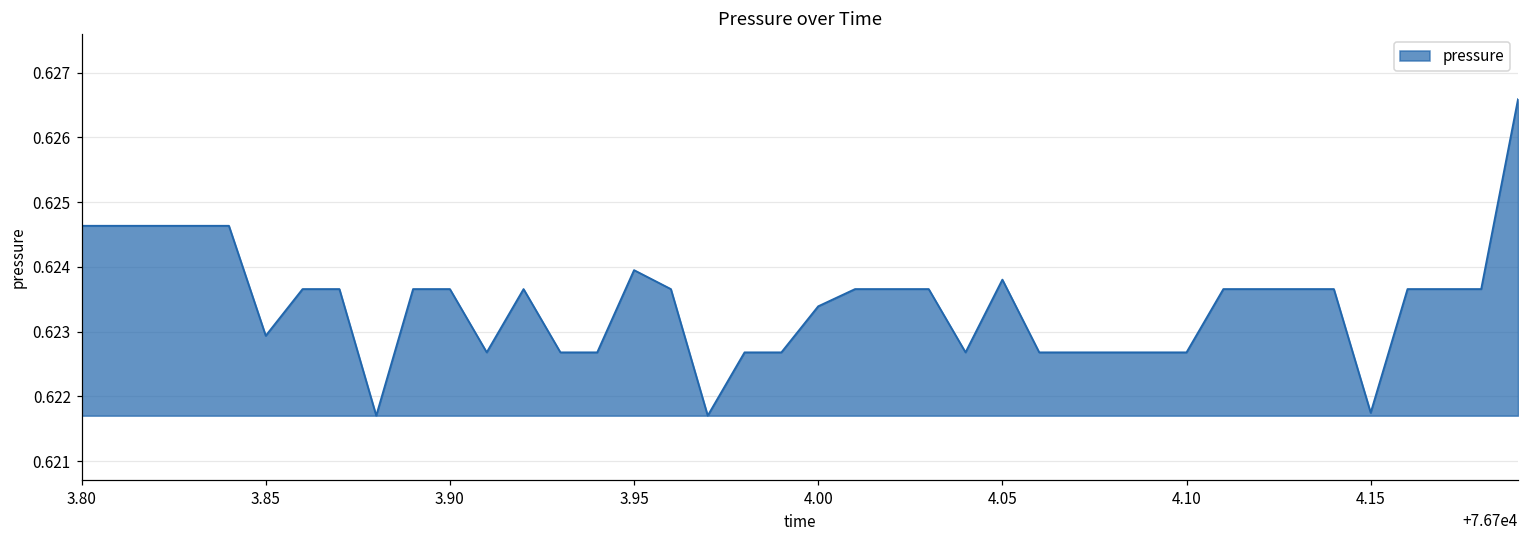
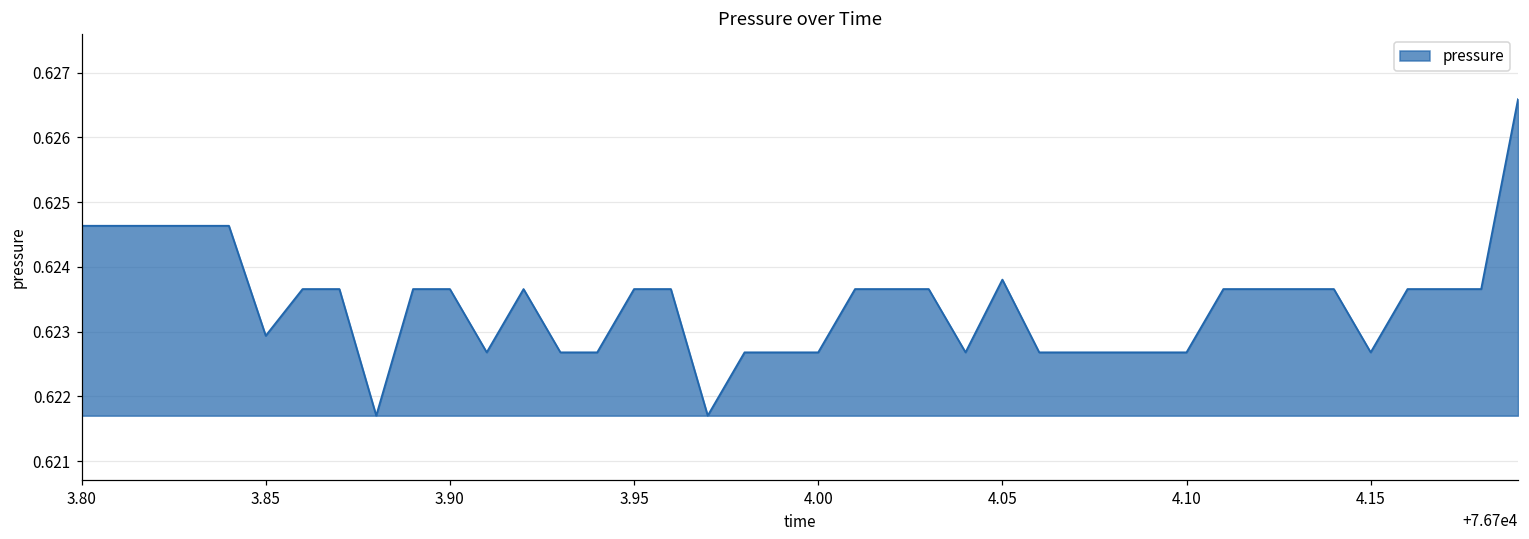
  {
    "3.80": 0.6246,
    "3.85": 0.6229,
    "3.90": 0.6237,
-   "3.95": 0.6239,
-   "4.00": 0.6234,
+   "3.95": 0.6237,
+   "4.00": 0.6227,
    "4.05": 0.6238,
    "4.10": 0.6227,
-   "4.15": 0.6217
+   "4.15": 0.6227
  }
